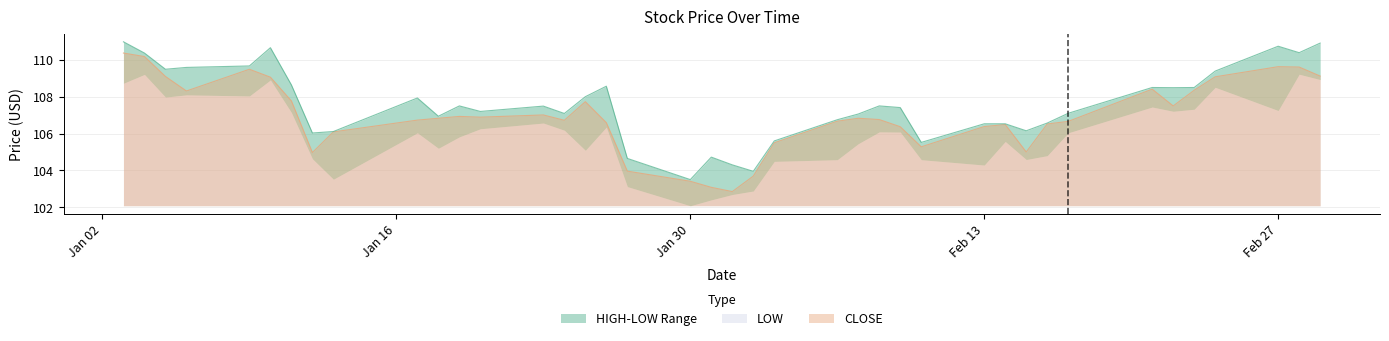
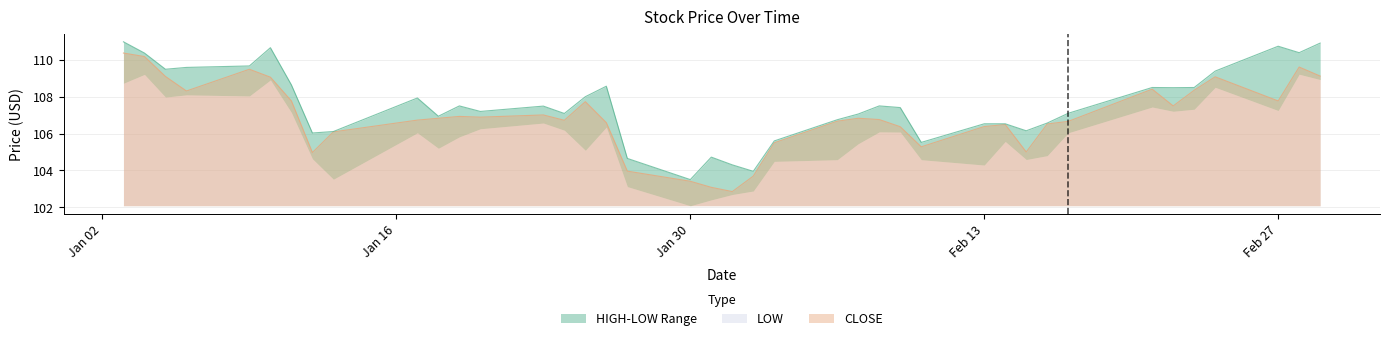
  {
    "CLOSE": {
      "Feb 13": 106.4,
-     "Feb 27": 109.6
+     "Feb 27": 107.8
    },
    "HIGH-LOW Range": {
      "Feb 13": 106.5,
      "Feb 27": 110.7
    },
    "LOW": {
      "Feb 13": 104.3,
      "Feb 27": 107.3
    }
  }
